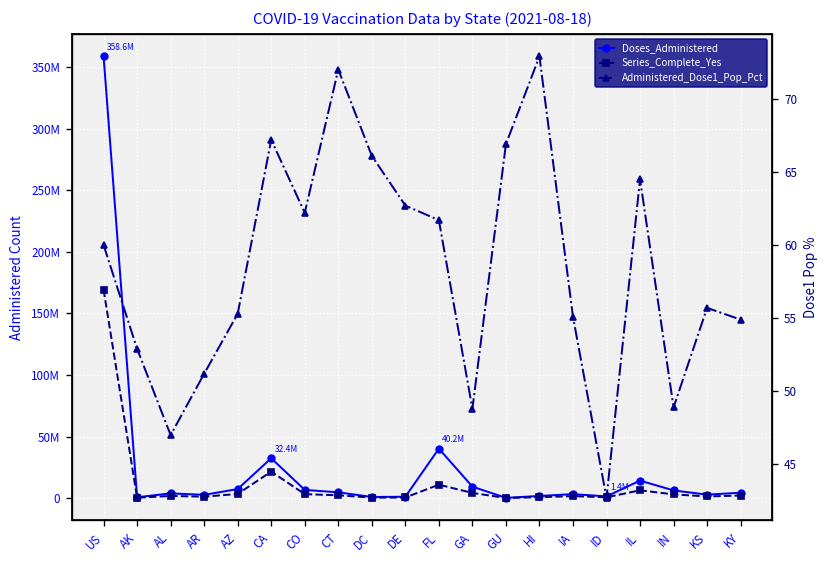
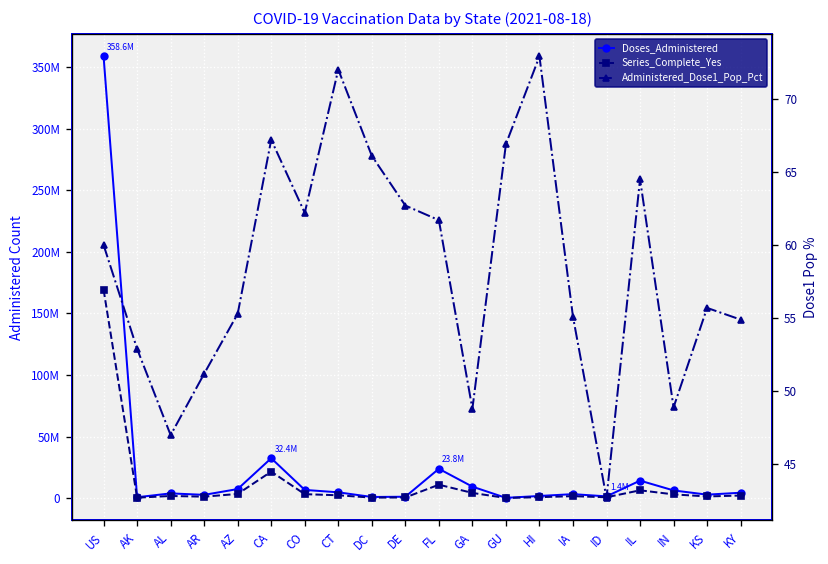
  {
    "Doses_Administered": {
      "US": "358.6M",
      "CA": "32.4M",
-     "FL": "40.2M"
+     "FL": "23.8M"
    }
  }
